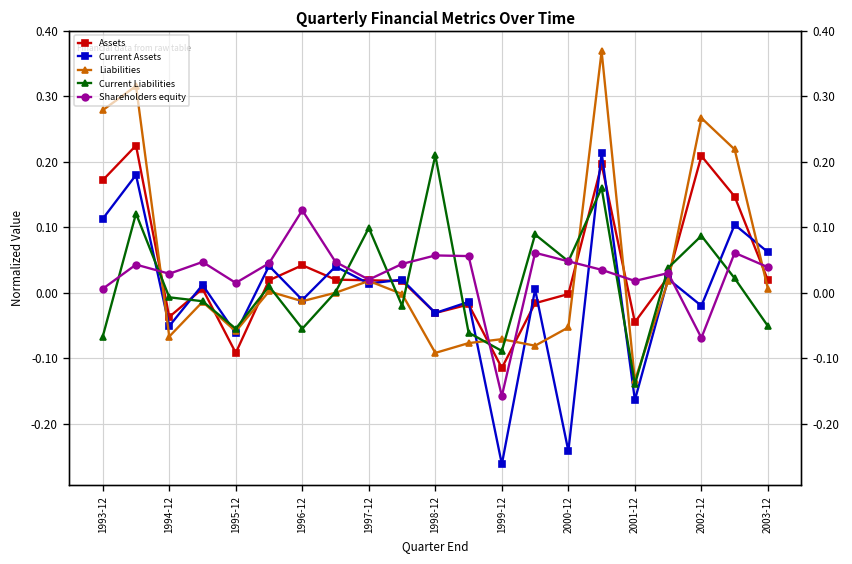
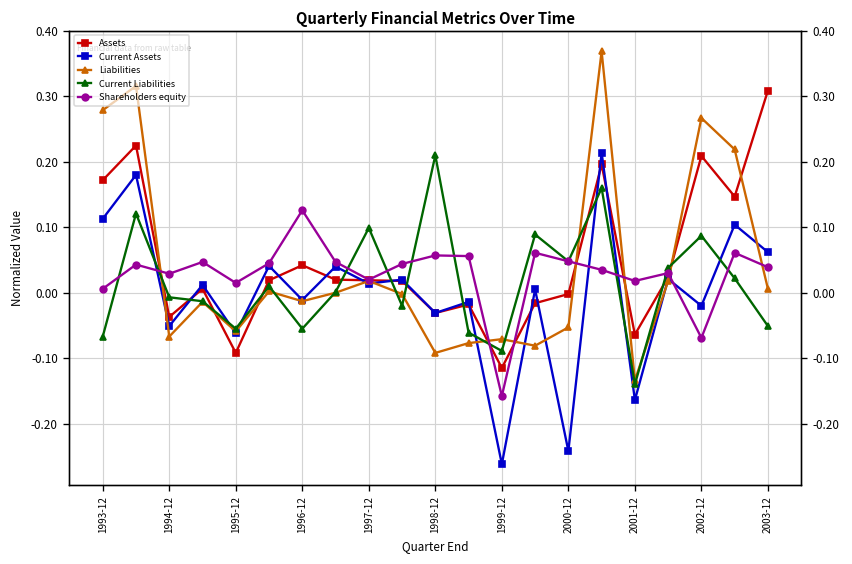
  {
    "Assets": {
      "1993-12": 0.17,
      "1994-12": -0.04,
      "1995-12": -0.09,
      "1996-12": 0.04,
      "1999-12": -0.12,
      "2000-12": 0.00,
-     "2001-12": -0.05,
+     "2001-12": -0.06,
      "2002-12": 0.21,
-     "2003-12": 0.02
+     "2003-12": 0.31
    },
    "Current Assets": {
      "1993-12": 0.11,
      "1994-12": -0.05,
      "1999-12": -0.26,
      "2000-12": -0.24,
      "2001-12": -0.16,
      "2002-12": -0.02,
      "2003-12": 0.06
    },
    "Liabilities": {
      "1993-12": 0.28,
      "1994-12": -0.07,
      "1998-12": -0.09,
      "1999-12": -0.07,
      "2000-12": -0.05,
      "2001-12": -0.13,
      "2002-12": 0.27,
      "2003-12": 0.01
    },
    "Current Liabilities": {
      "1993-12": -0.07,
      "1994-12": -0.01,
      "1996-12": -0.06,
      "1997-12": 0.10,
      "1998-12": 0.21,
      "1999-12": -0.09,
      "2001-12": -0.14,
      "2002-12": 0.09,
      "2003-12": -0.05
    },
    "Shareholders equity": {
      "1993-12": 0.01,
      "1994-12": 0.03,
      "1995-12": 0.02,
      "1996-12": 0.13,
      "1998-12": 0.06,
      "1999-12": -0.16,
      "2001-12": 0.02,
      "2002-12": -0.07,
      "2003-12": 0.04
    }
  }
